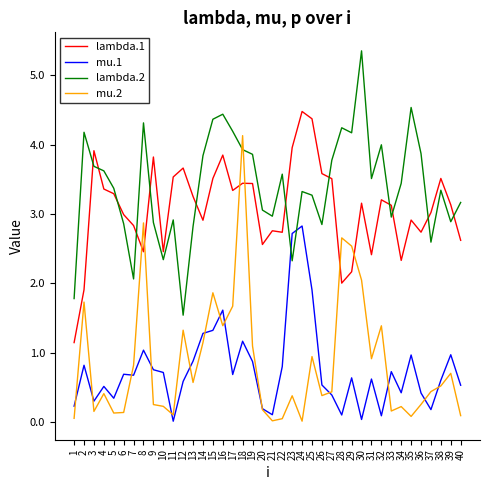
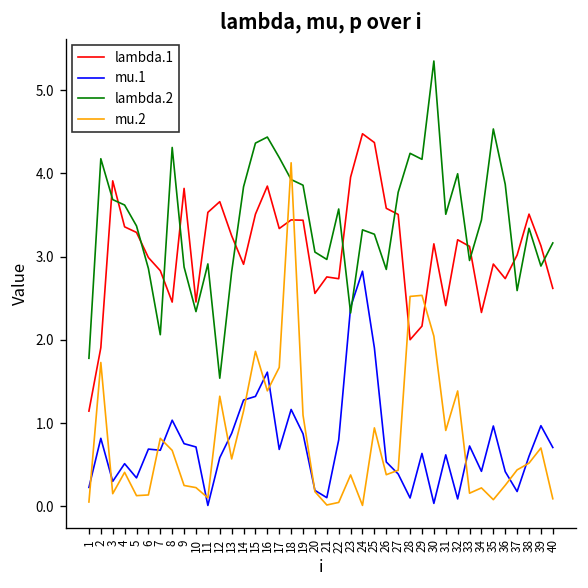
  {
    "lambda.1": {
      "1": 1.1,
      "2": 1.9,
      "3": 3.9,
      "4": 3.4,
      "5": 3.3,
      "6": 3.0,
      "7": 2.8,
      "8": 2.5,
      "9": 3.8,
      "10": 2.5,
      "11": 3.5,
      "12": 3.7,
      "13": 3.3,
      "14": 2.9,
      "15": 3.5,
      "16": 3.8,
      "17": 3.3,
      "18": 3.4,
      "19": 3.4,
      "20": 2.6,
      "21": 2.8,
      "22": 2.7,
      "23": 4.0,
      "24": 4.5,
      "25": 4.4,
      "26": 3.6,
      "27": 3.5,
      "28": 2.0,
      "29": 2.2,
      "30": 3.2,
      "31": 2.4,
      "32": 3.2,
      "33": 3.1,
      "34": 2.3,
      "35": 2.9,
      "36": 2.7,
      "37": 3.0,
      "38": 3.5,
      "39": 3.1,
      "40": 2.6
    },
    "mu.1": {
      "1": 0.2,
      "2": 0.8,
      "3": 0.3,
      "4": 0.5,
      "5": 0.3,
      "6": 0.7,
      "7": 0.7,
      "8": 1.0,
      "9": 0.8,
      "10": 0.7,
      "11": 0.0,
      "12": 0.6,
      "13": 0.9,
      "14": 1.3,
      "15": 1.3,
      "16": 1.6,
      "17": 0.7,
      "18": 1.2,
      "19": 0.9,
      "21": 0.1,
      "22": 0.8,
-     "23": 2.7,
+     "23": 2.4,
      "24": 2.8,
      "25": 1.9,
      "26": 0.5,
      "27": 0.4,
      "28": 0.1,
      "29": 0.6,
      "30": 0.0,
      "31": 0.6,
      "32": 0.1,
      "33": 0.7,
      "34": 0.4,
      "35": 1.0,
      "36": 0.4,
      "37": 0.2,
      "38": 0.6,
      "39": 1.0,
-     "40": 0.5
+     "40": 0.7
    },
    "lambda.2": {
      "1": 1.8,
      "2": 4.2,
      "3": 3.7,
      "4": 3.6,
      "5": 3.4,
      "6": 2.9,
      "7": 2.1,
      "8": 4.3,
      "9": 2.9,
      "10": 2.3,
      "11": 2.9,
      "12": 1.5,
      "13": 2.8,
      "14": 3.8,
      "15": 4.4,
      "16": 4.4,
      "17": 4.2,
      "18": 3.9,
      "19": 3.9,
      "20": 3.1,
      "21": 3.0,
      "22": 3.6,
      "23": 2.3,
      "24": 3.3,
      "25": 3.3,
      "26": 2.8,
      "27": 3.8,
      "28": 4.2,
      "29": 4.2,
      "30": 5.4,
      "31": 3.5,
      "32": 4.0,
      "33": 3.0,
      "34": 3.4,
      "35": 4.5,
      "36": 3.9,
      "37": 2.6,
      "38": 3.3,
      "39": 2.9,
      "40": 3.2
    },
    "mu.2": {
      "1": 0.1,
      "2": 1.7,
      "3": 0.2,
      "4": 0.4,
      "5": 0.1,
      "6": 0.1,
      "7": 0.8,
-     "8": 2.9,
+     "8": 0.7,
      "9": 0.3,
      "10": 0.2,
      "11": 0.1,
      "12": 1.3,
      "13": 0.6,
      "14": 1.1,
      "15": 1.9,
      "16": 1.4,
      "17": 1.7,
      "18": 4.1,
      "19": 1.1,
      "21": 0.0,
      "22": 0.0,
      "23": 0.4,
      "24": 0.0,
      "25": 0.9,
      "26": 0.4,
      "27": 0.4,
-     "28": 2.7,
+     "28": 2.5,
      "29": 2.5,
      "30": 2.0,
      "31": 0.9,
      "32": 1.4,
      "33": 0.2,
      "34": 0.2,
      "35": 0.1,
      "36": 0.3,
      "37": 0.4,
      "38": 0.5,
      "39": 0.7,
      "40": 0.1
    }
  }
